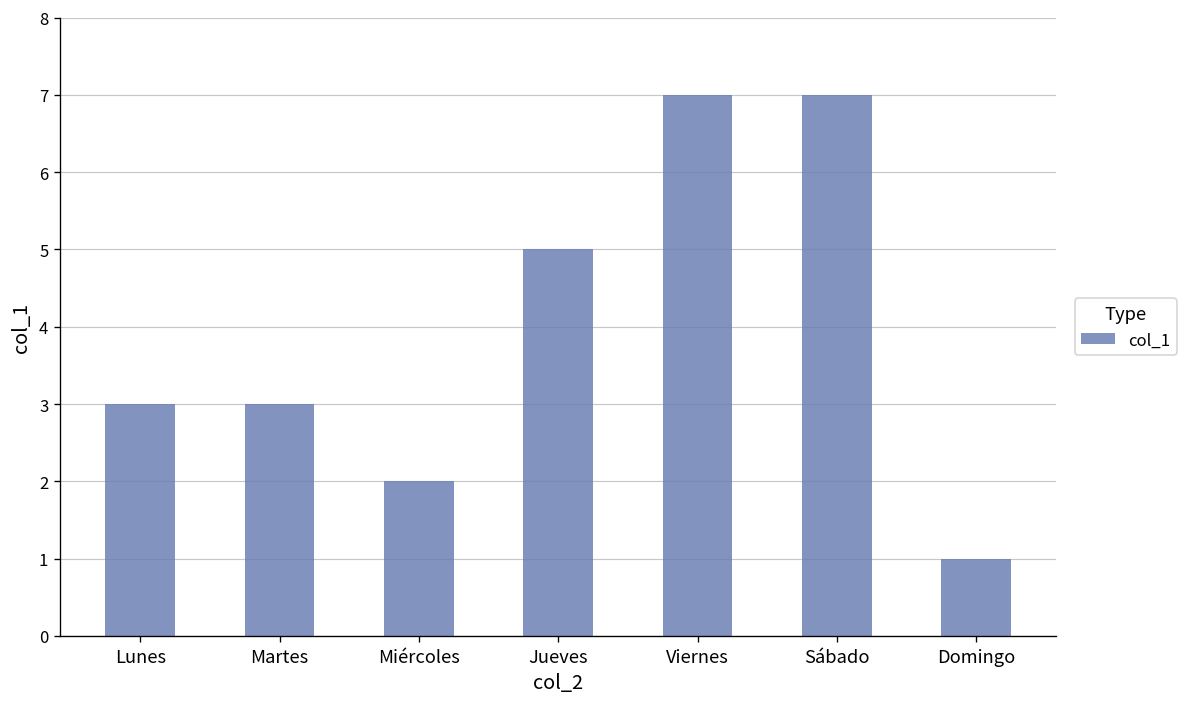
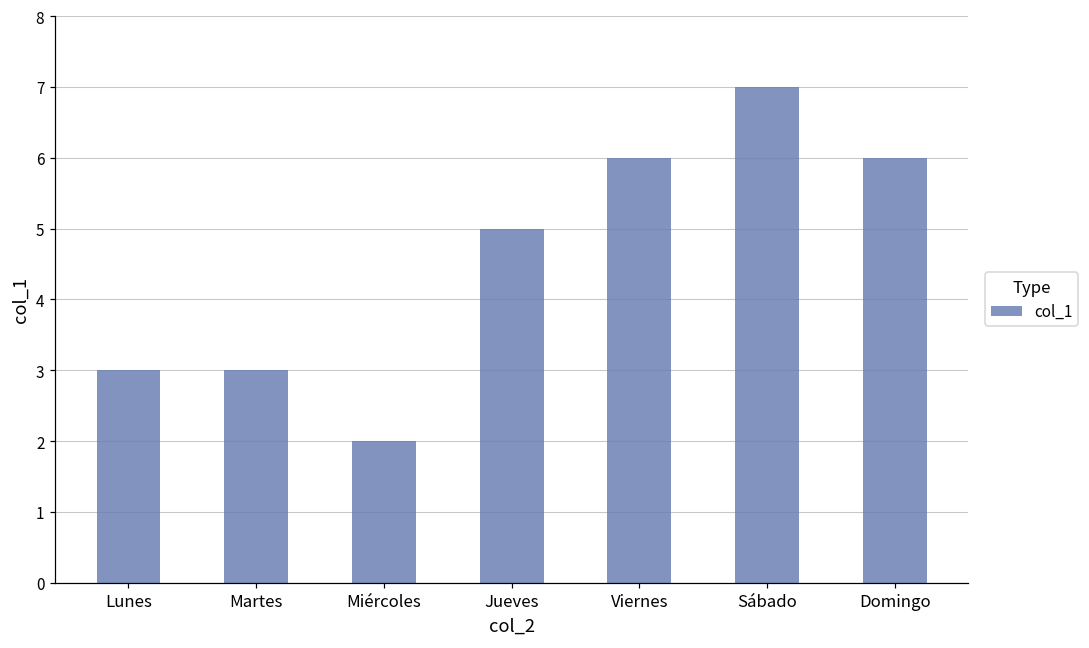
  {
    "Lunes": 3,
    "Martes": 3,
    "Miércoles": 2,
    "Jueves": 5,
-   "Viernes": 7,
+   "Viernes": 6,
    "Sábado": 7,
-   "Domingo": 1
+   "Domingo": 6
  }
